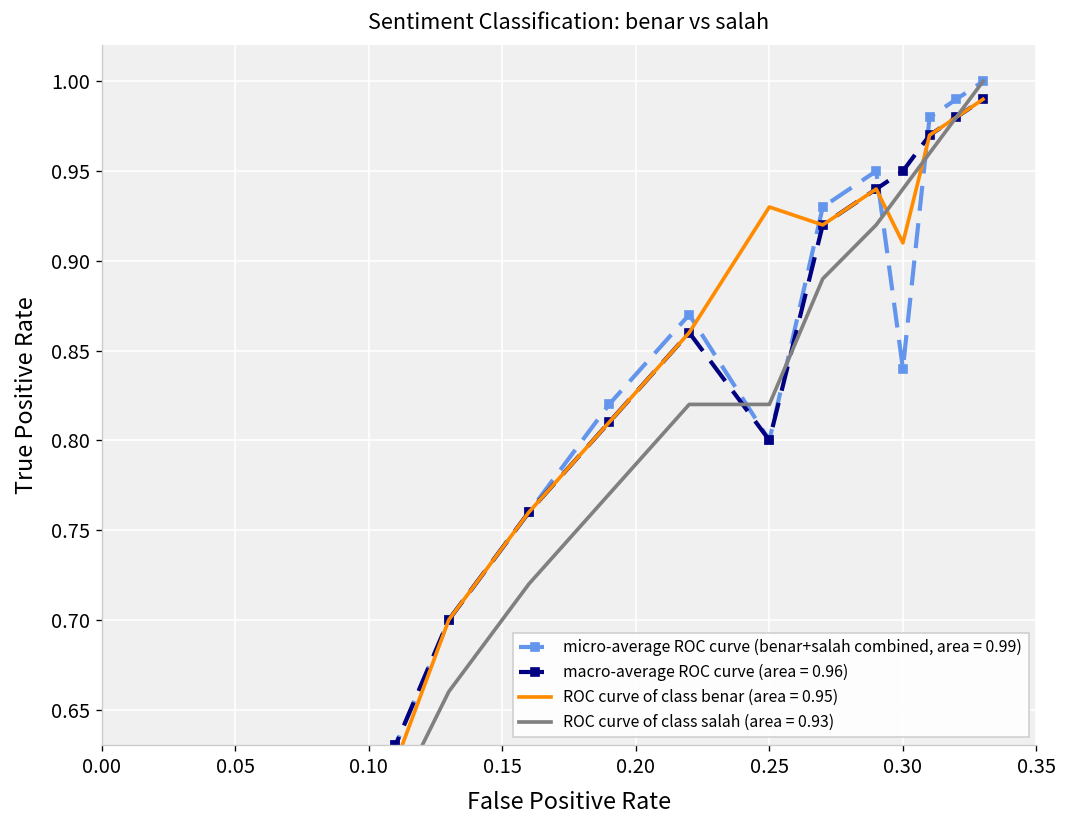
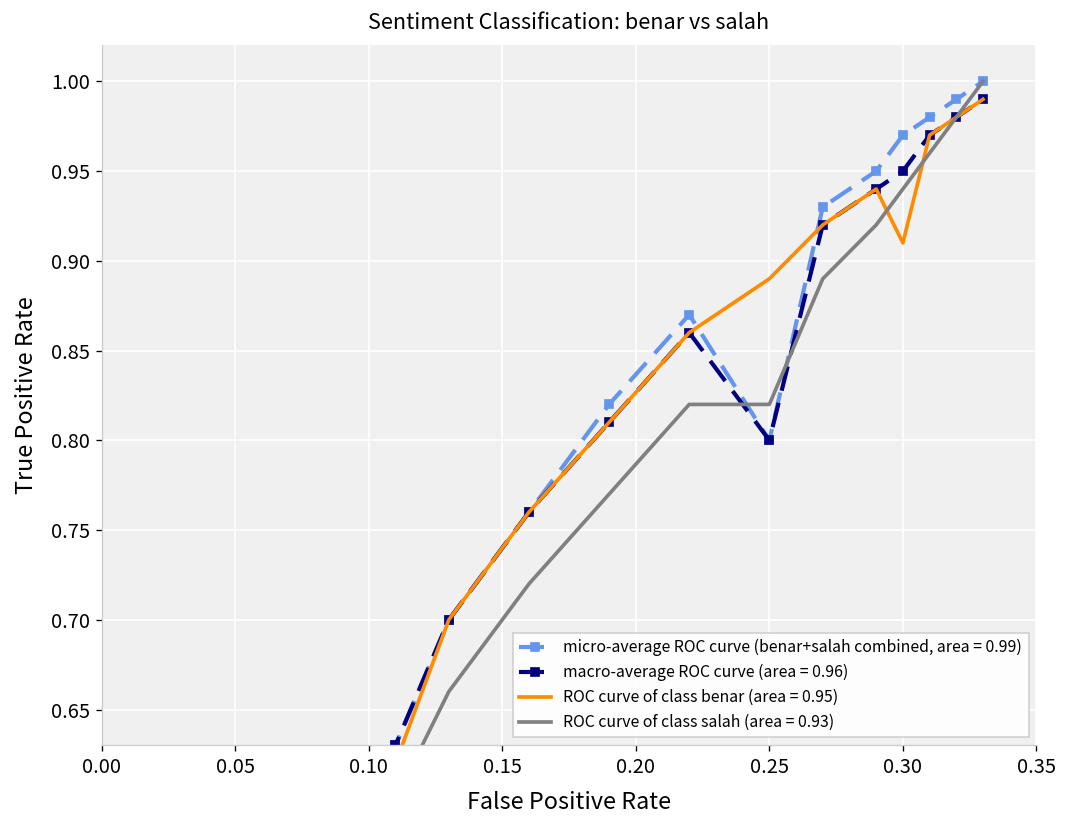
  {
    "micro-average ROC curve (benar+salah combined, area = 0.99)": {
-     "0.30": 0.84
+     "0.30": 0.97
    },
    "macro-average ROC curve (area = 0.96)": {
      "0.30": 0.95
    },
    "ROC curve of class benar (area = 0.95)": {
-     "0.25": 0.93,
+     "0.25": 0.89,
      "0.30": 0.91
    },
    "ROC curve of class salah (area = 0.93)": {
      "0.25": 0.82,
      "0.30": 0.94
    }
  }
